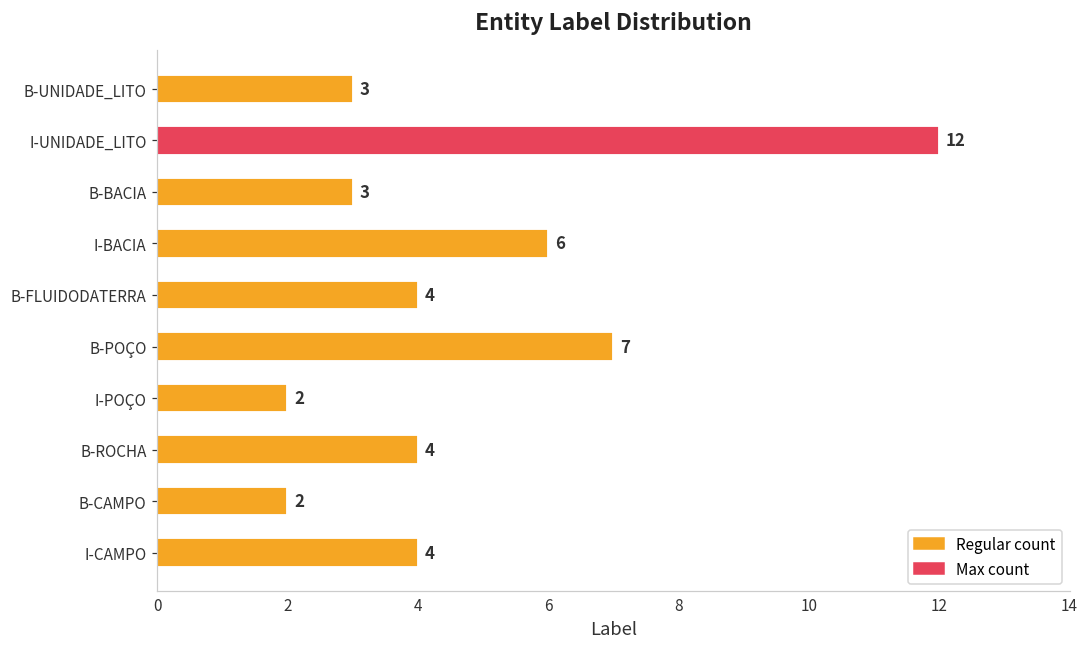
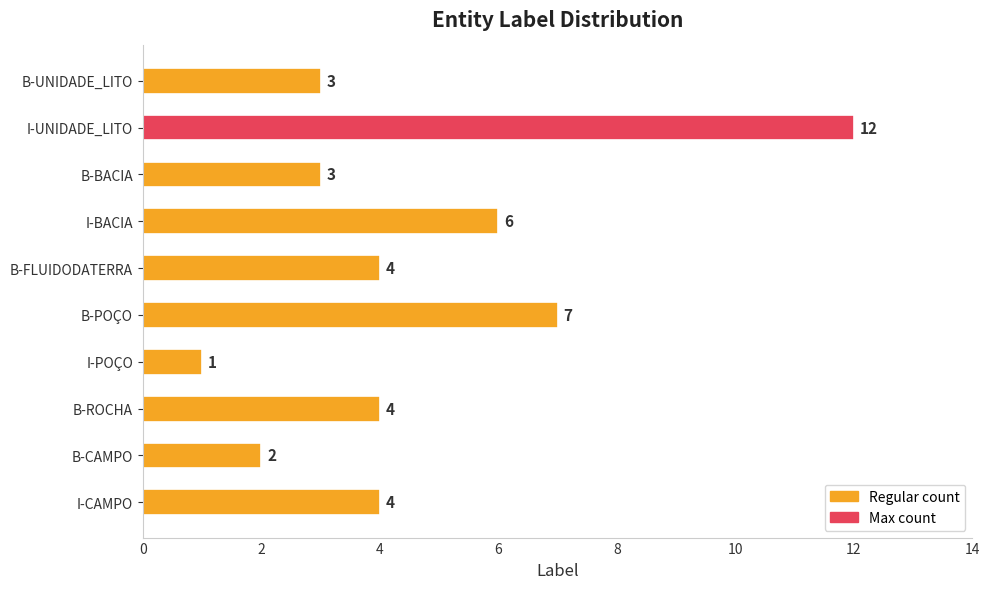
  {
    "B-UNIDADE_LITO": 3,
    "I-UNIDADE_LITO": 12,
    "B-BACIA": 3,
    "I-BACIA": 6,
    "B-FLUIDODATERRA": 4,
    "B-POÇO": 7,
-   "I-POÇO": 2,
+   "I-POÇO": 1,
    "B-ROCHA": 4,
    "B-CAMPO": 2,
    "I-CAMPO": 4
  }
